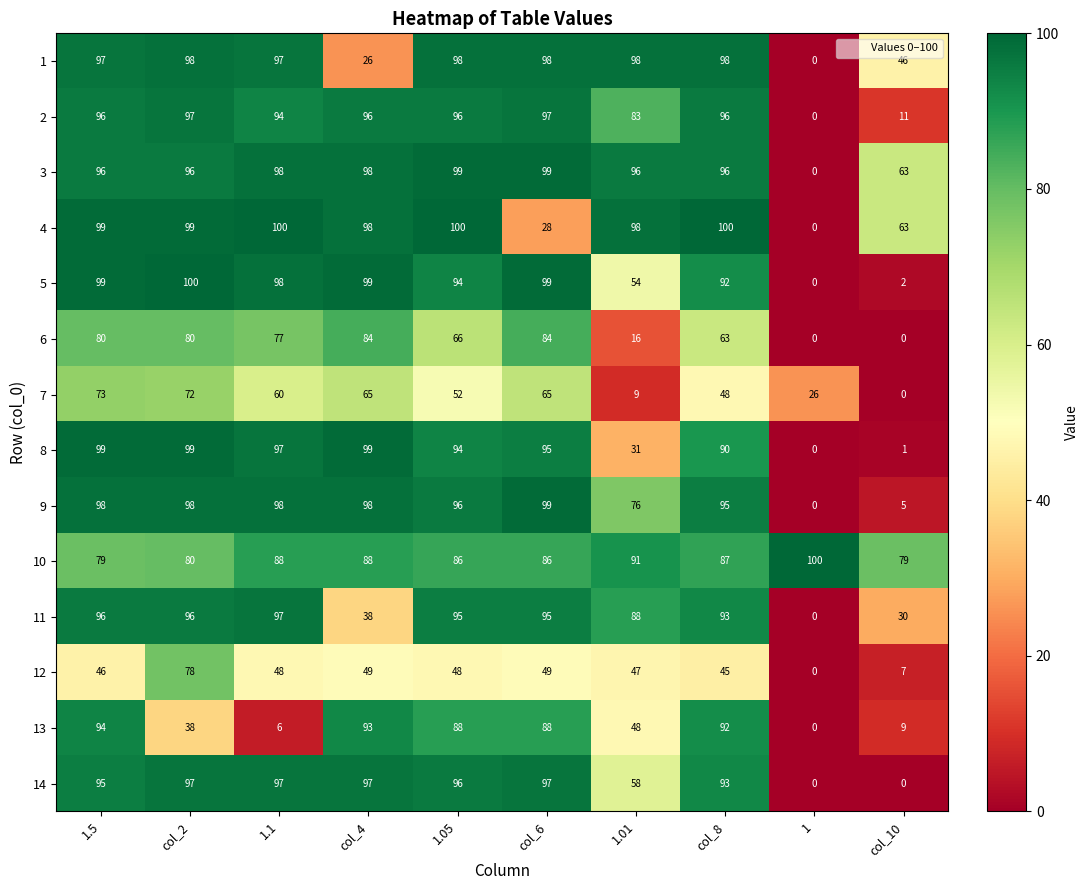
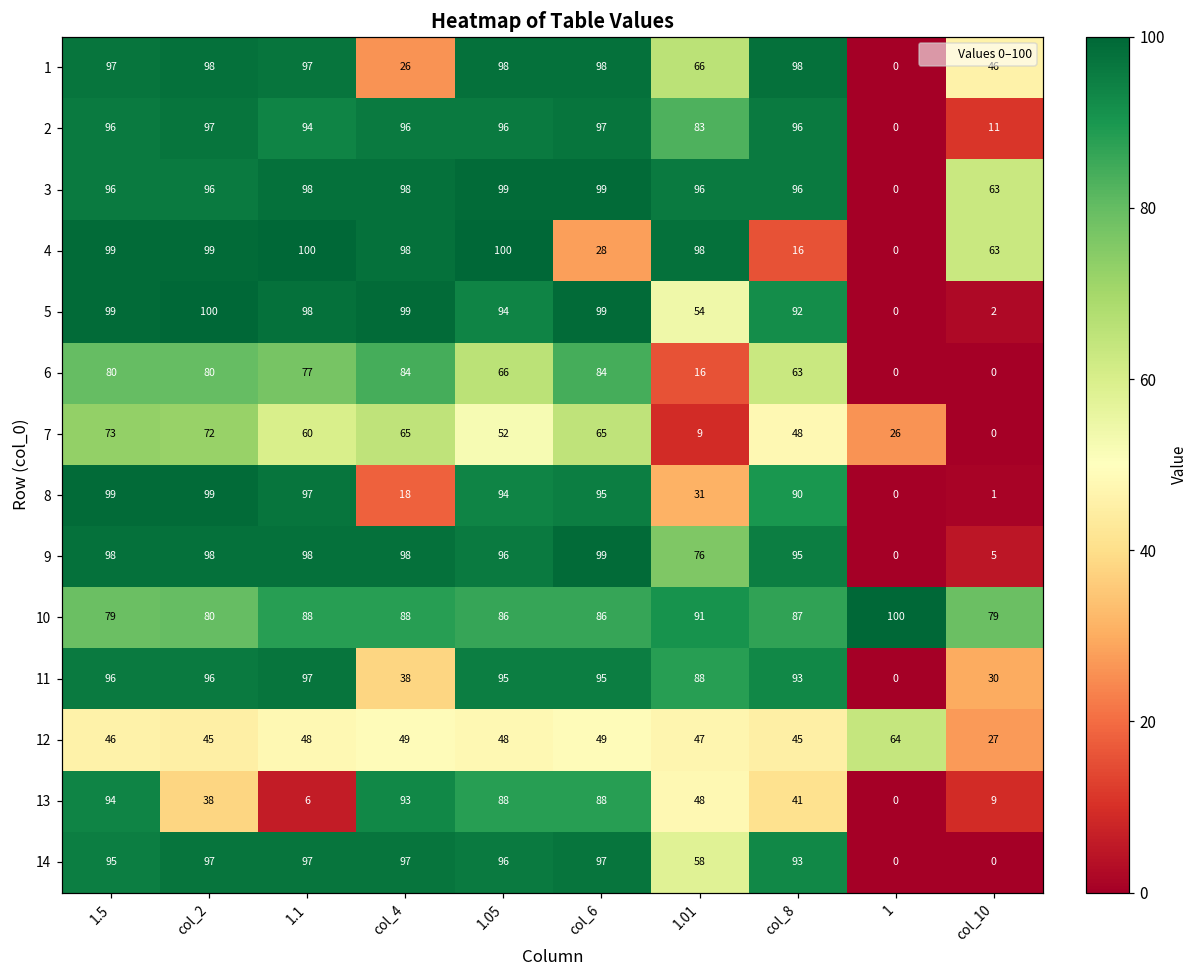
  {
    "1": {
      "1.5": 97,
      "col_2": 98,
      "1.1": 97,
      "col_4": 26,
      "1.05": 98,
      "col_6": 98,
-     "1.01": 98,
+     "1.01": 66,
      "col_8": 98,
      "1": 0
    },
    "2": {
      "1.5": 96,
      "col_2": 97,
      "1.1": 94,
      "col_4": 96,
      "1.05": 96,
      "col_6": 97,
      "1.01": 83,
      "col_8": 96,
      "1": 0,
      "col_10": 11
    },
    "3": {
      "1.5": 96,
      "col_2": 96,
      "1.1": 98,
      "col_4": 98,
      "1.05": 99,
      "col_6": 99,
      "1.01": 96,
      "col_8": 96,
      "1": 0,
      "col_10": 63
    },
    "4": {
      "1.5": 99,
      "col_2": 99,
      "1.1": 100,
      "col_4": 98,
      "1.05": 100,
      "col_6": 28,
      "1.01": 98,
-     "col_8": 100,
+     "col_8": 16,
      "1": 0,
      "col_10": 63
    },
    "5": {
      "1.5": 99,
      "col_2": 100,
      "1.1": 98,
      "col_4": 99,
      "1.05": 94,
      "col_6": 99,
      "1.01": 54,
      "col_8": 92,
      "1": 0,
      "col_10": 2
    },
    "6": {
      "1.5": 80,
      "col_2": 80,
      "1.1": 77,
      "col_4": 84,
      "1.05": 66,
      "col_6": 84,
      "1.01": 16,
      "col_8": 63,
      "1": 0,
      "col_10": 0
    },
    "7": {
      "1.5": 73,
      "col_2": 72,
      "1.1": 60,
      "col_4": 65,
      "1.05": 52,
      "col_6": 65,
      "1.01": 9,
      "col_8": 48,
      "1": 26,
      "col_10": 0
    },
    "8": {
      "1.5": 99,
      "col_2": 99,
      "1.1": 97,
-     "col_4": 99,
+     "col_4": 18,
      "1.05": 94,
      "col_6": 95,
      "1.01": 31,
      "col_8": 90,
      "1": 0,
      "col_10": 1
    },
    "9": {
      "1.5": 98,
      "col_2": 98,
      "1.1": 98,
      "col_4": 98,
      "1.05": 96,
      "col_6": 99,
      "1.01": 76,
      "col_8": 95,
      "1": 0,
      "col_10": 5
    },
    "10": {
      "1.5": 79,
      "col_2": 80,
      "1.1": 88,
      "col_4": 88,
      "1.05": 86,
      "col_6": 86,
      "1.01": 91,
      "col_8": 87,
      "1": 100,
      "col_10": 79
    },
    "11": {
      "1.5": 96,
      "col_2": 96,
      "1.1": 97,
      "col_4": 38,
      "1.05": 95,
      "col_6": 95,
      "1.01": 88,
      "col_8": 93,
      "1": 0,
      "col_10": 30
    },
    "12": {
      "1.5": 46,
-     "col_2": 78,
+     "col_2": 45,
      "1.1": 48,
      "col_4": 49,
      "1.05": 48,
      "col_6": 49,
      "1.01": 47,
      "col_8": 45,
-     "1": 0,
-     "col_10": 7
+     "1": 64,
+     "col_10": 27
    },
    "13": {
      "1.5": 94,
      "col_2": 38,
      "1.1": 6,
      "col_4": 93,
      "1.05": 88,
      "col_6": 88,
      "1.01": 48,
-     "col_8": 92,
+     "col_8": 41,
      "1": 0,
      "col_10": 9
    },
    "14": {
      "1.5": 95,
      "col_2": 97,
      "1.1": 97,
      "col_4": 97,
      "1.05": 96,
      "col_6": 97,
      "1.01": 58,
      "col_8": 93,
      "1": 0,
      "col_10": 0
    }
  }
